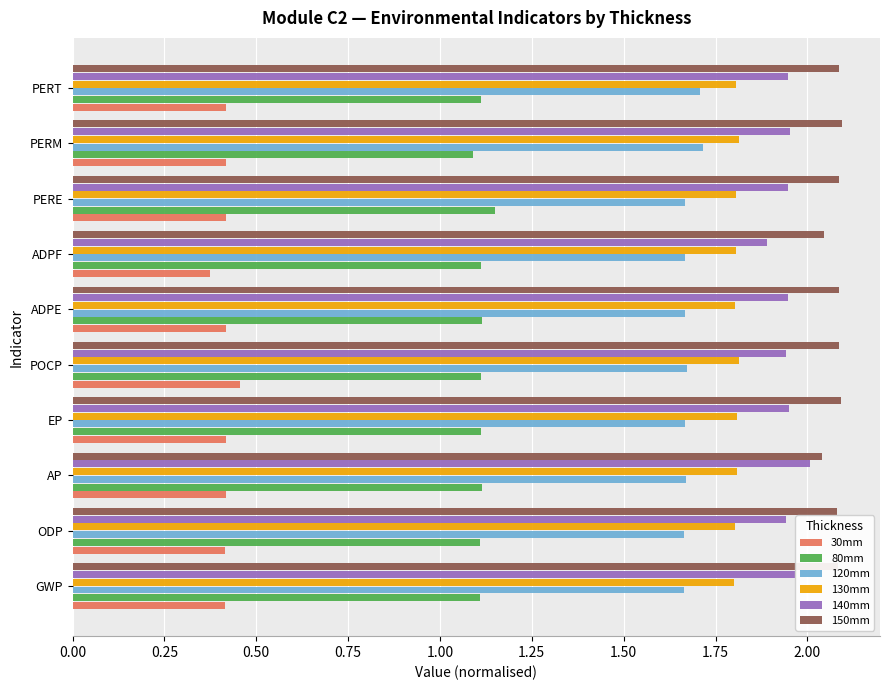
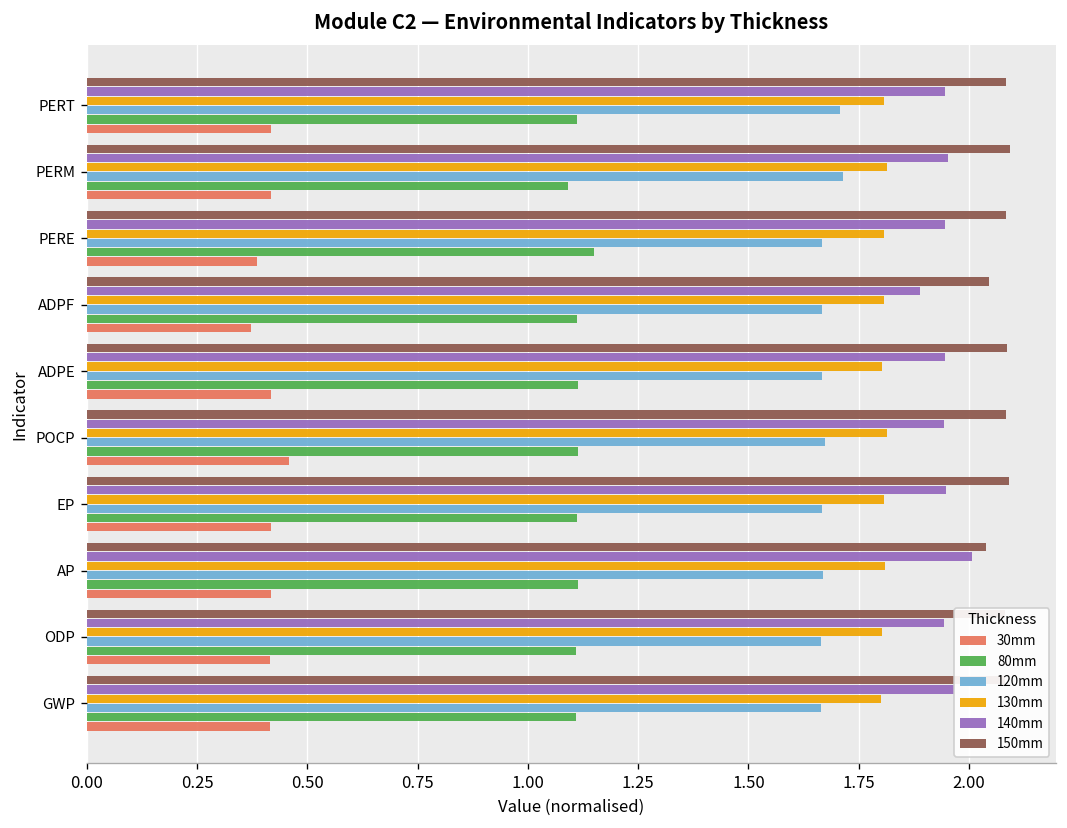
  {
    "30mm": {
      "PERT": 0.42,
      "PERM": 0.42,
-     "PERE": 0.42,
+     "PERE": 0.39,
      "ADPF": 0.37,
      "ADPE": 0.42,
      "POCP": 0.46,
      "EP": 0.42,
      "AP": 0.42,
      "ODP": 0.42,
      "GWP": 0.42
    },
    "80mm": {
      "PERT": 1.11,
      "PERM": 1.09,
      "PERE": 1.15,
      "ADPF": 1.11,
      "ADPE": 1.11,
      "POCP": 1.11,
      "EP": 1.11,
      "AP": 1.11,
      "ODP": 1.11,
      "GWP": 1.11
    },
    "120mm": {
      "PERT": 1.71,
      "PERM": 1.72,
      "PERE": 1.67,
      "ADPF": 1.67,
      "ADPE": 1.67,
      "POCP": 1.67,
      "EP": 1.67,
      "AP": 1.67,
      "ODP": 1.67,
      "GWP": 1.66
    },
    "130mm": {
      "PERT": 1.81,
      "PERM": 1.81,
      "PERE": 1.81,
      "ADPF": 1.81,
      "ADPE": 1.80,
      "POCP": 1.82,
      "EP": 1.81,
      "AP": 1.81,
      "ODP": 1.80,
      "GWP": 1.80
    },
    "140mm": {
      "PERT": 1.95,
      "PERM": 1.95,
      "PERE": 1.95,
      "ADPF": 1.89,
      "ADPE": 1.95,
      "POCP": 1.94,
      "EP": 1.95,
      "AP": 2.01,
      "ODP": 1.94,
      "GWP": 1.97
    },
    "150mm": {
      "PERT": 2.09,
      "PERM": 2.09,
      "PERE": 2.09,
      "ADPF": 2.05,
      "ADPE": 2.09,
      "POCP": 2.09,
      "EP": 2.09,
      "AP": 2.04,
      "ODP": 2.08
    }
  }
